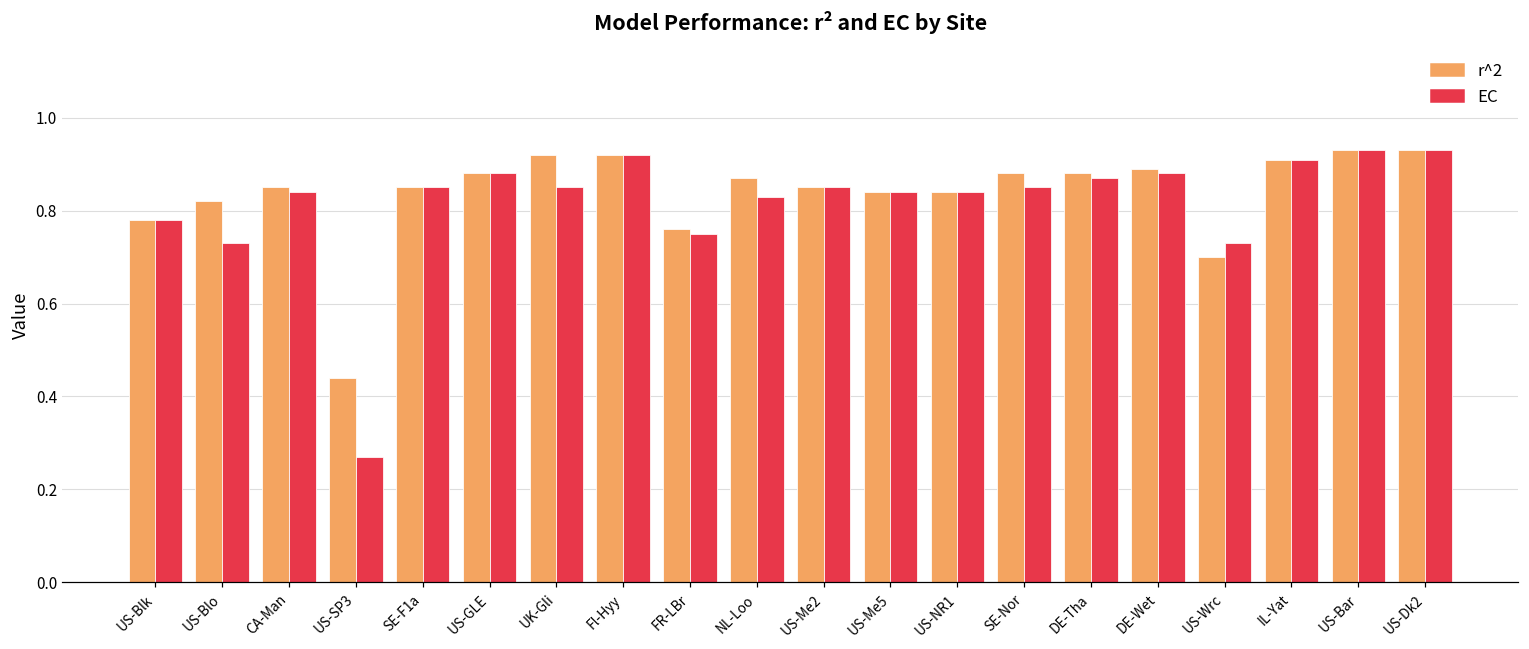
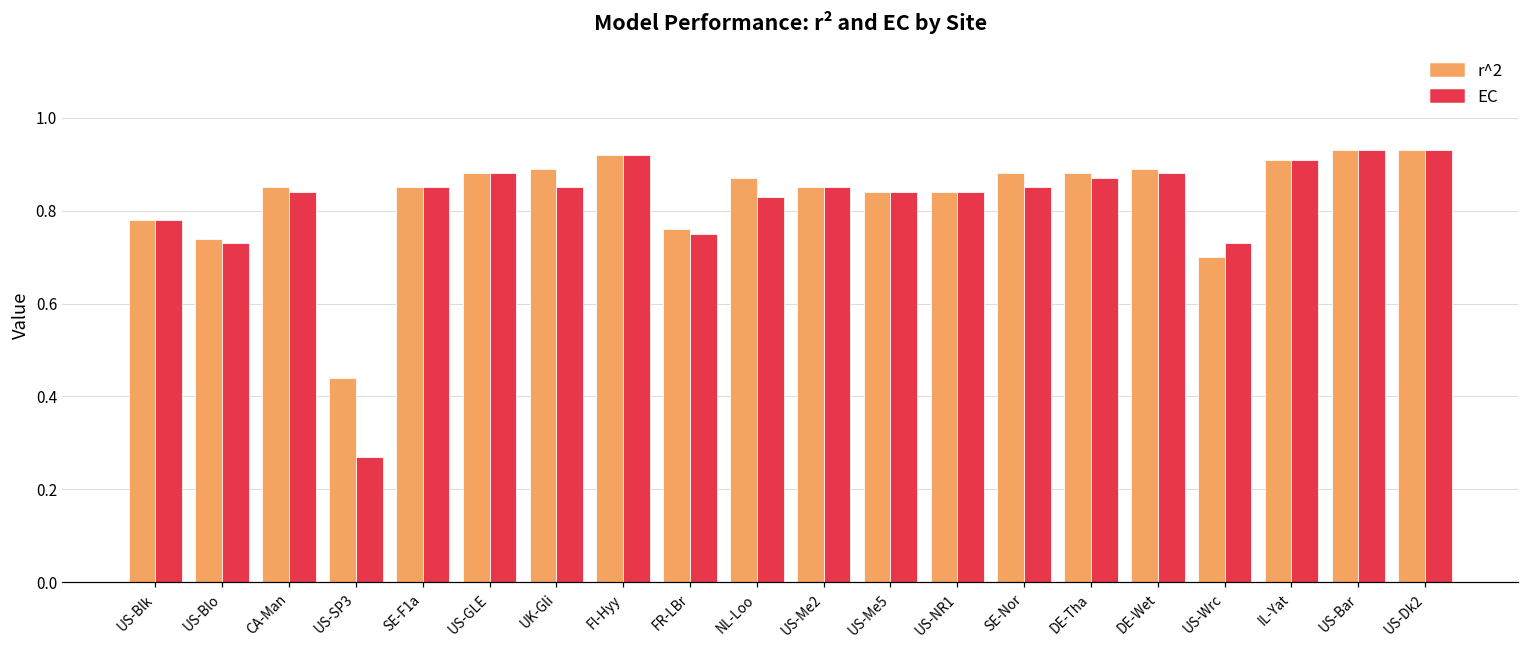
  {
    "r^2": {
      "US-Blk": 0.78,
-     "US-Blo": 0.82,
+     "US-Blo": 0.74,
      "CA-Man": 0.85,
      "US-SP3": 0.44,
      "SE-F1a": 0.85,
      "US-GLE": 0.88,
-     "UK-Gli": 0.92,
+     "UK-Gli": 0.89,
      "Fl-Hyy": 0.92,
      "FR-LBr": 0.76,
      "NL-Loo": 0.87,
      "US-Me2": 0.85,
      "US-Me5": 0.84,
      "US-NR1": 0.84,
      "SE-Nor": 0.88,
      "DE-Tha": 0.88,
      "DE-Wet": 0.89,
      "US-Wrc": 0.70,
      "IL-Yat": 0.91,
      "US-Bar": 0.93,
      "US-Dk2": 0.93
    },
    "EC": {
      "US-Blk": 0.78,
      "US-Blo": 0.73,
      "CA-Man": 0.84,
      "US-SP3": 0.27,
      "SE-F1a": 0.85,
      "US-GLE": 0.88,
      "UK-Gli": 0.85,
      "Fl-Hyy": 0.92,
      "FR-LBr": 0.75,
      "NL-Loo": 0.83,
      "US-Me2": 0.85,
      "US-Me5": 0.84,
      "US-NR1": 0.84,
      "SE-Nor": 0.85,
      "DE-Tha": 0.87,
      "DE-Wet": 0.88,
      "US-Wrc": 0.73,
      "IL-Yat": 0.91,
      "US-Bar": 0.93,
      "US-Dk2": 0.93
    }
  }
